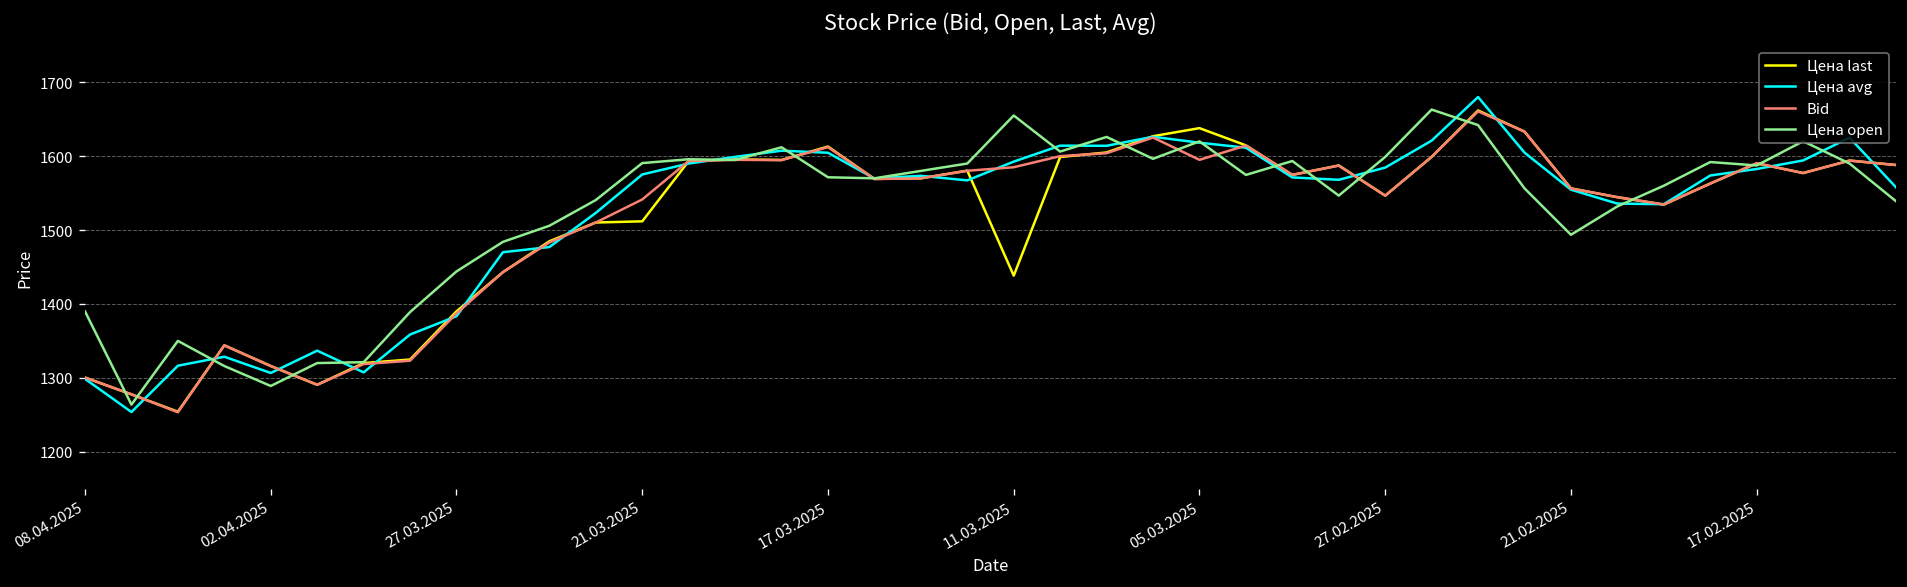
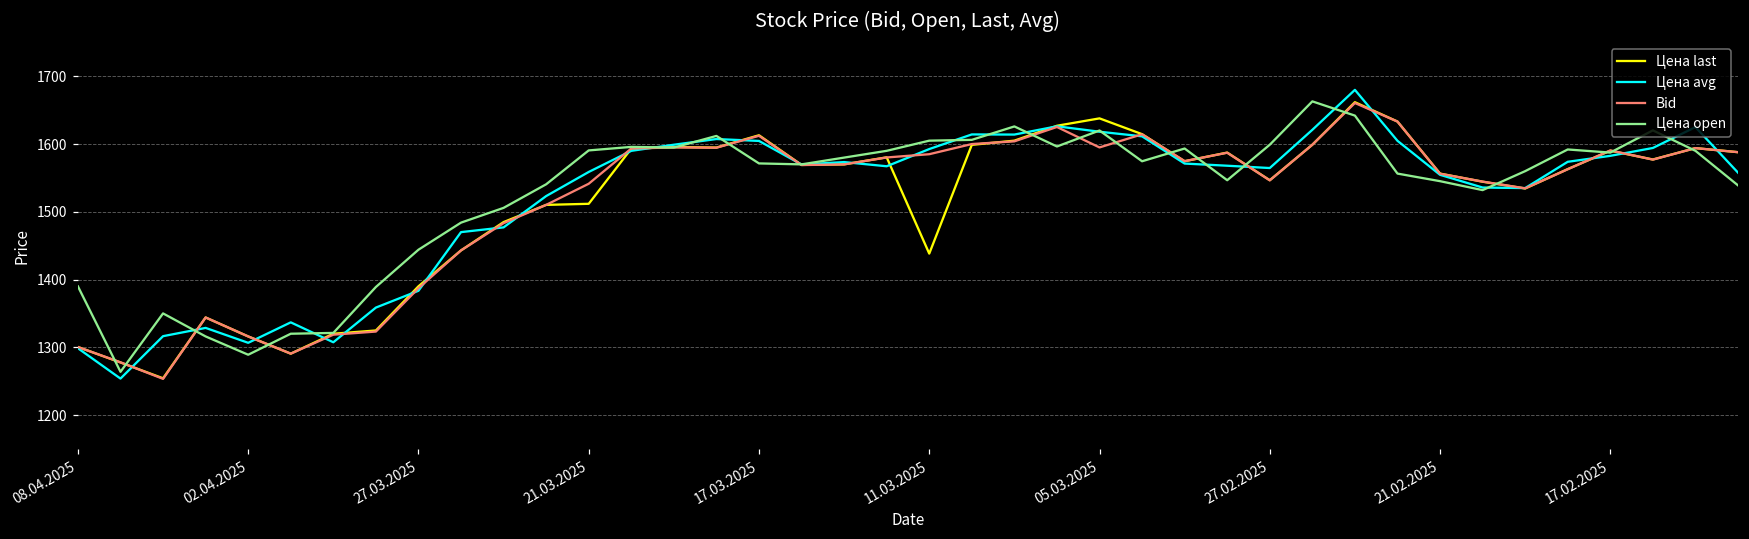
  {
    "Цена last": {
      "21.03.2025": 1510,
      "11.03.2025": 1440,
      "05.03.2025": 1640
    },
    "Цена avg": {
      "02.04.2025": 1310,
-     "21.03.2025": 1580,
+     "21.03.2025": 1560,
      "17.03.2025": 1600,
      "11.03.2025": 1590,
-     "27.02.2025": 1580,
+     "27.02.2025": 1560,
      "17.02.2025": 1580
    },
    "Bid": {
      "21.03.2025": 1540,
      "11.03.2025": 1590,
      "05.03.2025": 1600
    },
    "Цена open": {
      "08.04.2025": 1390,
      "02.04.2025": 1290,
      "27.03.2025": 1440,
      "21.03.2025": 1590,
      "17.03.2025": 1570,
-     "11.03.2025": 1660,
+     "11.03.2025": 1610,
      "27.02.2025": 1600,
-     "21.02.2025": 1490
+     "21.02.2025": 1550
    }
  }
